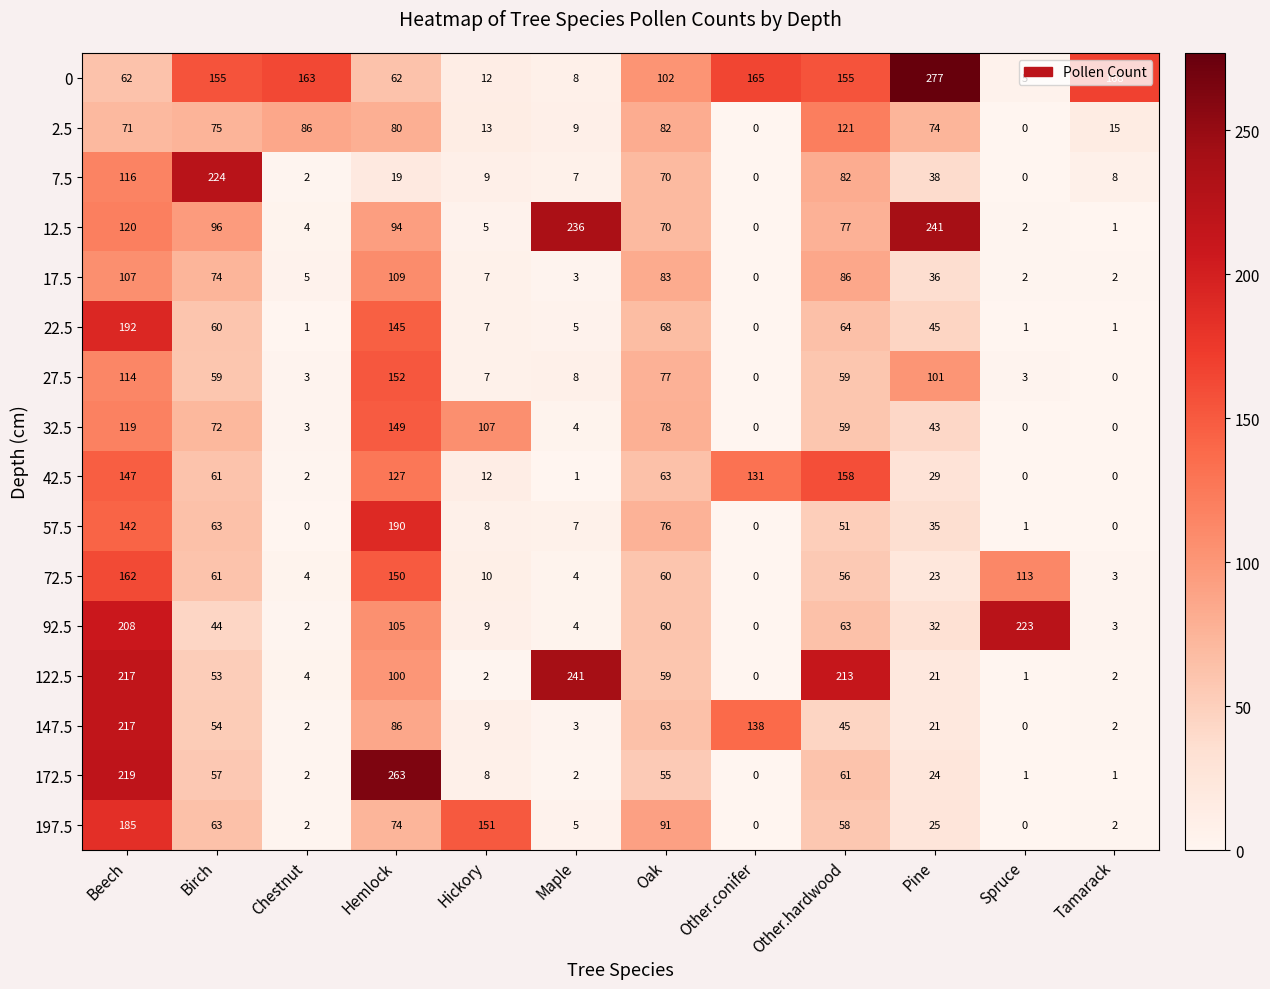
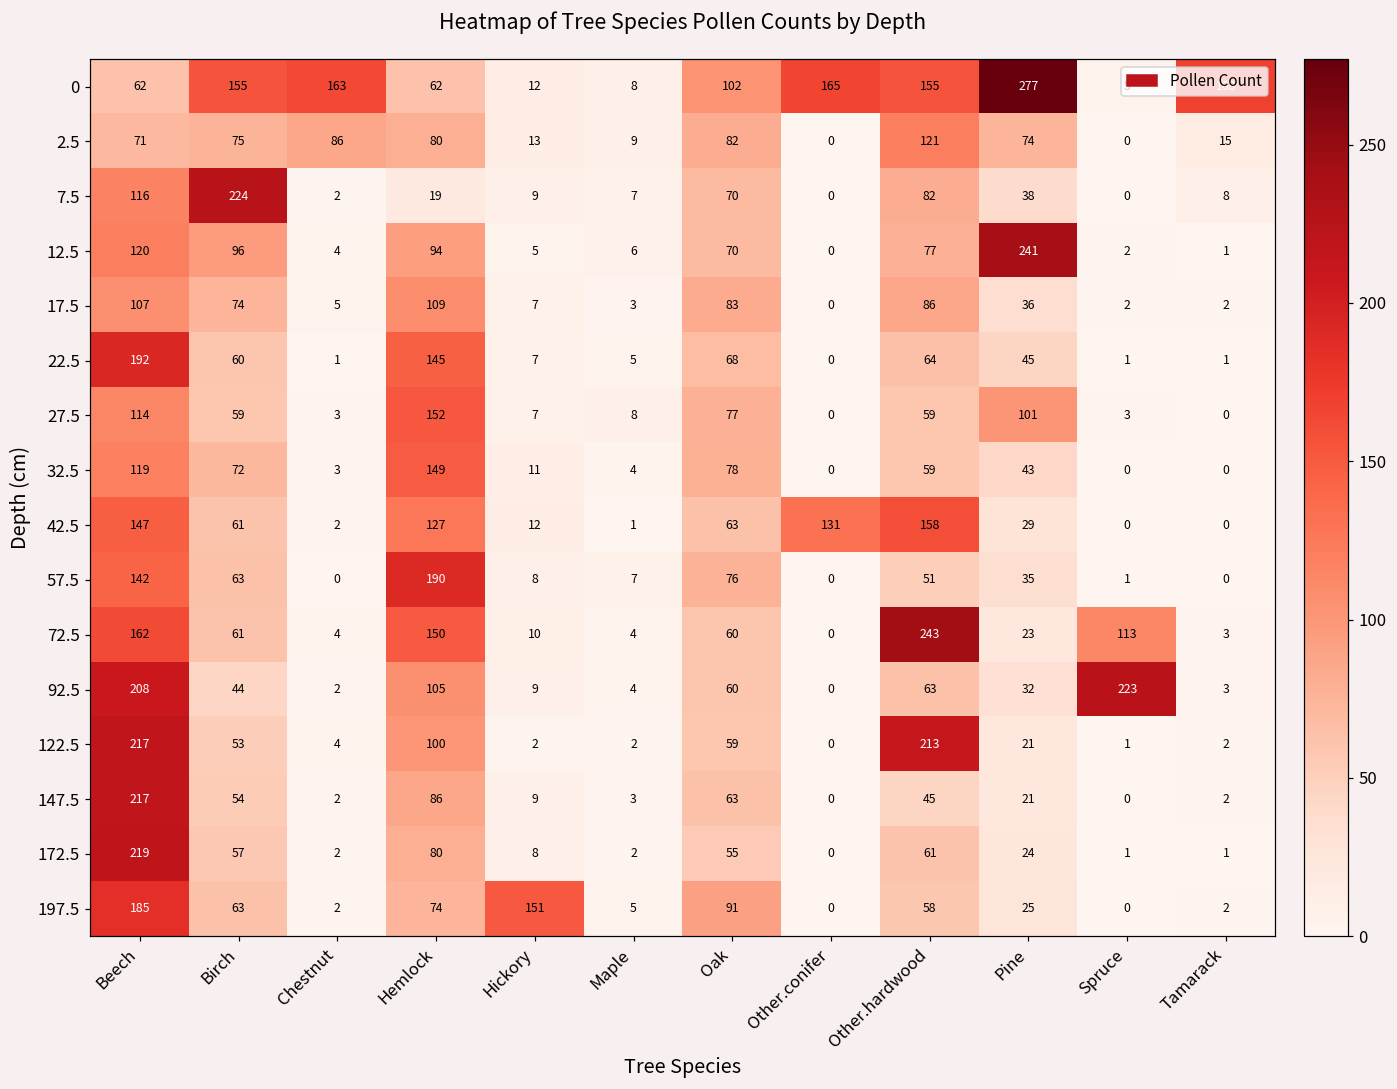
  {
    "0": {
      "Beech": 62,
      "Birch": 155,
      "Chestnut": 163,
      "Hemlock": 62,
      "Hickory": 12,
      "Maple": 8,
      "Oak": 102,
      "Other.conifer": 165,
      "Other.hardwood": 155,
      "Pine": 277
    },
    "2.5": {
      "Beech": 71,
      "Birch": 75,
      "Chestnut": 86,
      "Hemlock": 80,
      "Hickory": 13,
      "Maple": 9,
      "Oak": 82,
      "Other.conifer": 0,
      "Other.hardwood": 121,
      "Pine": 74,
      "Spruce": 0,
      "Tamarack": 15
    },
    "7.5": {
      "Beech": 116,
      "Birch": 224,
      "Chestnut": 2,
      "Hemlock": 19,
      "Hickory": 9,
      "Maple": 7,
      "Oak": 70,
      "Other.conifer": 0,
      "Other.hardwood": 82,
      "Pine": 38,
      "Spruce": 0,
      "Tamarack": 8
    },
    "12.5": {
      "Beech": 120,
      "Birch": 96,
      "Chestnut": 4,
      "Hemlock": 94,
      "Hickory": 5,
-     "Maple": 236,
+     "Maple": 6,
      "Oak": 70,
      "Other.conifer": 0,
      "Other.hardwood": 77,
      "Pine": 241,
      "Spruce": 2,
      "Tamarack": 1
    },
    "17.5": {
      "Beech": 107,
      "Birch": 74,
      "Chestnut": 5,
      "Hemlock": 109,
      "Hickory": 7,
      "Maple": 3,
      "Oak": 83,
      "Other.conifer": 0,
      "Other.hardwood": 86,
      "Pine": 36,
      "Spruce": 2,
      "Tamarack": 2
    },
    "22.5": {
      "Beech": 192,
      "Birch": 60,
      "Chestnut": 1,
      "Hemlock": 145,
      "Hickory": 7,
      "Maple": 5,
      "Oak": 68,
      "Other.conifer": 0,
      "Other.hardwood": 64,
      "Pine": 45,
      "Spruce": 1,
      "Tamarack": 1
    },
    "27.5": {
      "Beech": 114,
      "Birch": 59,
      "Chestnut": 3,
      "Hemlock": 152,
      "Hickory": 7,
      "Maple": 8,
      "Oak": 77,
      "Other.conifer": 0,
      "Other.hardwood": 59,
      "Pine": 101,
      "Spruce": 3,
      "Tamarack": 0
    },
    "32.5": {
      "Beech": 119,
      "Birch": 72,
      "Chestnut": 3,
      "Hemlock": 149,
-     "Hickory": 107,
+     "Hickory": 11,
      "Maple": 4,
      "Oak": 78,
      "Other.conifer": 0,
      "Other.hardwood": 59,
      "Pine": 43,
      "Spruce": 0,
      "Tamarack": 0
    },
    "42.5": {
      "Beech": 147,
      "Birch": 61,
      "Chestnut": 2,
      "Hemlock": 127,
      "Hickory": 12,
      "Maple": 1,
      "Oak": 63,
      "Other.conifer": 131,
      "Other.hardwood": 158,
      "Pine": 29,
      "Spruce": 0,
      "Tamarack": 0
    },
    "57.5": {
      "Beech": 142,
      "Birch": 63,
      "Chestnut": 0,
      "Hemlock": 190,
      "Hickory": 8,
      "Maple": 7,
      "Oak": 76,
      "Other.conifer": 0,
      "Other.hardwood": 51,
      "Pine": 35,
      "Spruce": 1,
      "Tamarack": 0
    },
    "72.5": {
      "Beech": 162,
      "Birch": 61,
      "Chestnut": 4,
      "Hemlock": 150,
      "Hickory": 10,
      "Maple": 4,
      "Oak": 60,
      "Other.conifer": 0,
-     "Other.hardwood": 56,
+     "Other.hardwood": 243,
      "Pine": 23,
      "Spruce": 113,
      "Tamarack": 3
    },
    "92.5": {
      "Beech": 208,
      "Birch": 44,
      "Chestnut": 2,
      "Hemlock": 105,
      "Hickory": 9,
      "Maple": 4,
      "Oak": 60,
      "Other.conifer": 0,
      "Other.hardwood": 63,
      "Pine": 32,
      "Spruce": 223,
      "Tamarack": 3
    },
    "122.5": {
      "Beech": 217,
      "Birch": 53,
      "Chestnut": 4,
      "Hemlock": 100,
      "Hickory": 2,
-     "Maple": 241,
+     "Maple": 2,
      "Oak": 59,
      "Other.conifer": 0,
      "Other.hardwood": 213,
      "Pine": 21,
      "Spruce": 1,
      "Tamarack": 2
    },
    "147.5": {
      "Beech": 217,
      "Birch": 54,
      "Chestnut": 2,
      "Hemlock": 86,
      "Hickory": 9,
      "Maple": 3,
      "Oak": 63,
-     "Other.conifer": 138,
+     "Other.conifer": 0,
      "Other.hardwood": 45,
      "Pine": 21,
      "Spruce": 0,
      "Tamarack": 2
    },
    "172.5": {
      "Beech": 219,
      "Birch": 57,
      "Chestnut": 2,
-     "Hemlock": 263,
+     "Hemlock": 80,
      "Hickory": 8,
      "Maple": 2,
      "Oak": 55,
      "Other.conifer": 0,
      "Other.hardwood": 61,
      "Pine": 24,
      "Spruce": 1,
      "Tamarack": 1
    },
    "197.5": {
      "Beech": 185,
      "Birch": 63,
      "Chestnut": 2,
      "Hemlock": 74,
      "Hickory": 151,
      "Maple": 5,
      "Oak": 91,
      "Other.conifer": 0,
      "Other.hardwood": 58,
      "Pine": 25,
      "Spruce": 0,
      "Tamarack": 2
    }
  }
